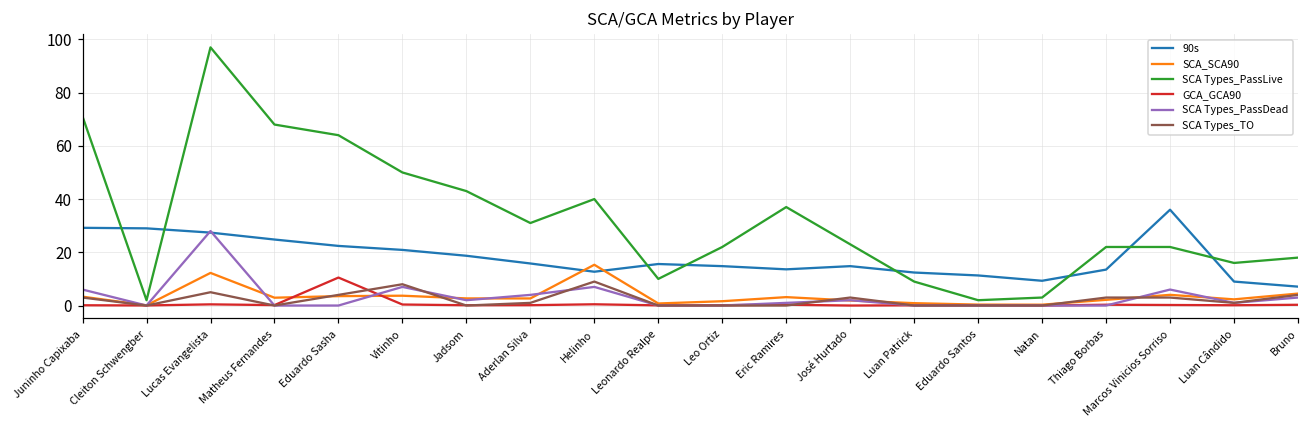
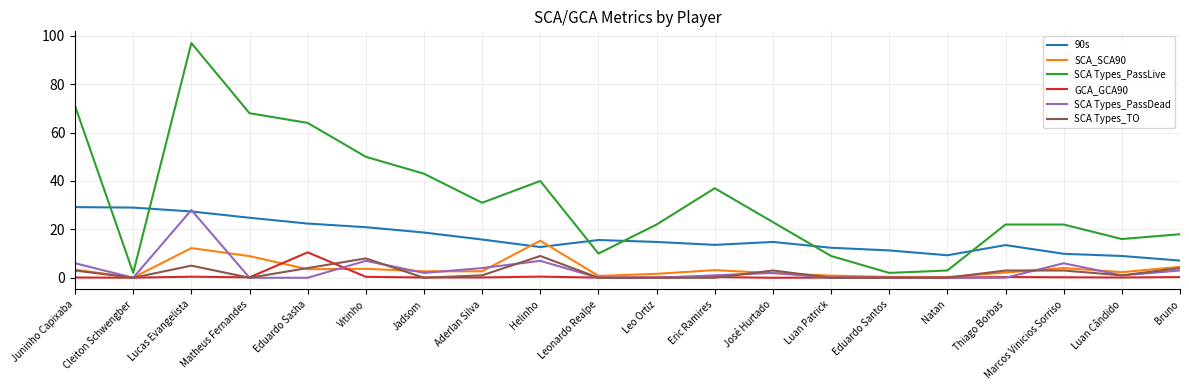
  {
    "90s": {
      "Juninho Capixaba": 29,
      "Cleiton Schwengber": 29,
      "Matheus Fernandes": 25,
      "Eduardo Sasha": 22,
      "Vitinho": 21,
      "Jadsom": 19,
      "Aderlan Silva": 16,
      "Helinho": 13,
      "Leonardo Realpe": 16,
      "Leo Ortiz": 15,
      "Eric Ramires": 14,
      "José Hurtado": 15,
      "Luan Patrick": 12,
      "Eduardo Santos": 11,
      "Natan": 9,
      "Thiago Borbas": 14,
-     "Marcos Vinicios Sorriso": 36,
+     "Marcos Vinicios Sorriso": 10,
      "Luan Cândido": 9,
      "Bruno": 7
    },
    "SCA_SCA90": {
      "Lucas Evangelista": 12,
-     "Matheus Fernandes": 3,
+     "Matheus Fernandes": 9,
      "Vitinho": 4,
      "Aderlan Silva": 3,
      "Helinho": 15,
      "Leo Ortiz": 2,
      "Eric Ramires": 3,
      "Luan Cândido": 2
    },
    "SCA Types_PassLive": {
      "Juninho Capixaba": 71,
      "Cleiton Schwengber": 2,
      "Lucas Evangelista": 97,
      "Matheus Fernandes": 68,
      "Eduardo Sasha": 64,
      "Vitinho": 50,
      "Jadsom": 43,
      "Aderlan Silva": 31,
      "Helinho": 40,
      "Leonardo Realpe": 10,
      "Leo Ortiz": 22,
      "Eric Ramires": 37,
      "José Hurtado": 23,
      "Luan Patrick": 9,
      "Eduardo Santos": 2,
      "Natan": 3,
      "Thiago Borbas": 22,
      "Marcos Vinicios Sorriso": 22,
      "Luan Cândido": 16,
      "Bruno": 18
    },
    "GCA_GCA90": {
      "Juninho Capixaba": 0,
      "Lucas Evangelista": 0,
      "Eduardo Sasha": 11,
      "Vitinho": 0,
      "Helinho": 0,
      "José Hurtado": 0,
      "Marcos Vinicios Sorriso": 0,
      "Bruno": 0
    },
    "SCA Types_PassDead": {
      "Juninho Capixaba": 6,
      "Eduardo Sasha": 0,
      "Aderlan Silva": 4,
      "Helinho": 7,
      "Marcos Vinicios Sorriso": 6
    },
    "SCA Types_TO": {
      "Lucas Evangelista": 5,
      "Helinho": 9
    }
  }
